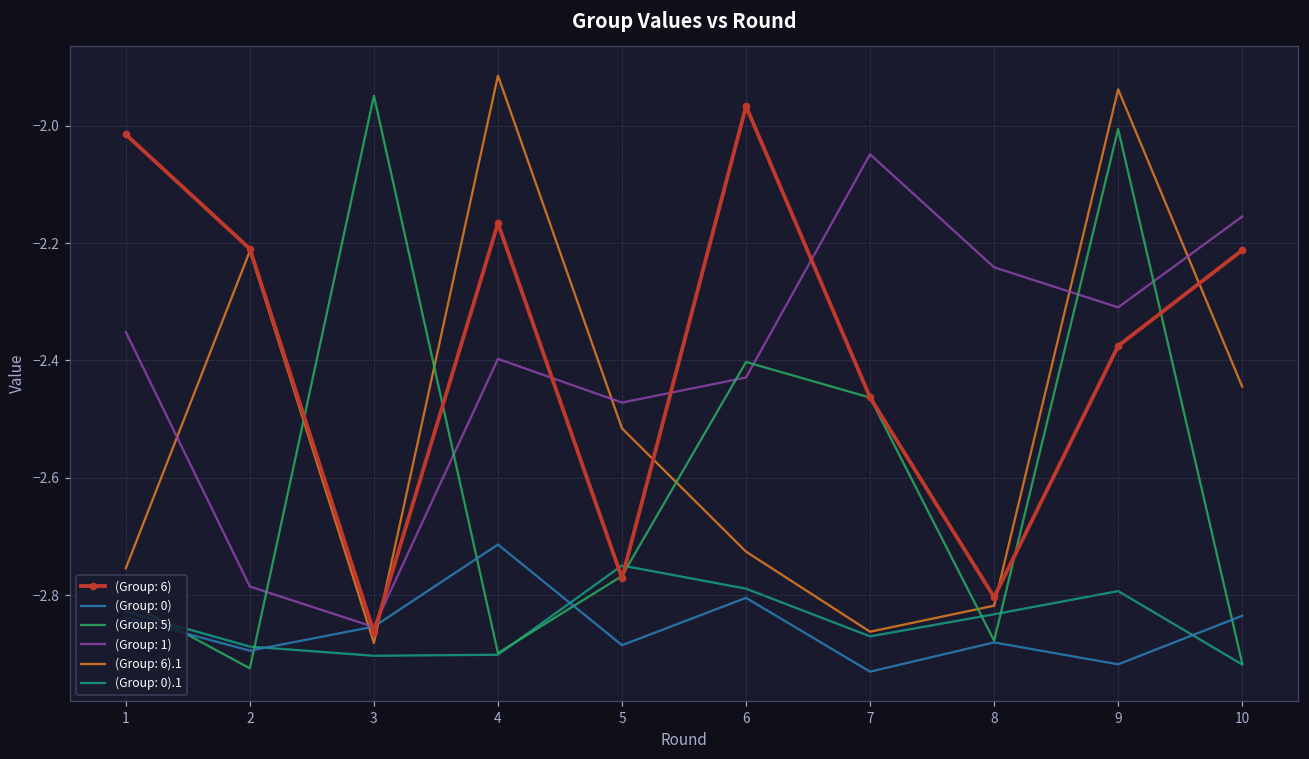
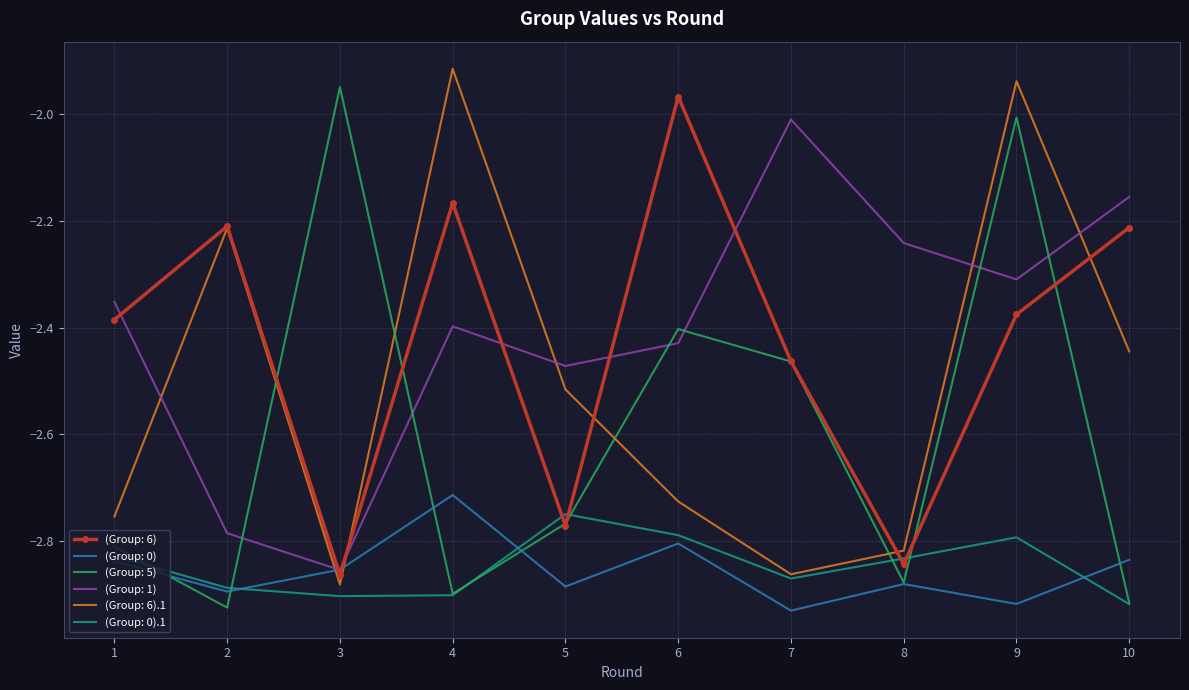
  {
    "(Group: 6)": {
-     "1": -2.01,
+     "1": -2.39,
      "3": -2.86,
      "4": -2.17,
      "6": -1.97,
-     "8": -2.80,
+     "8": -2.84,
      "9": -2.38,
      "10": -2.21
    },
    "(Group: 0)": {
      "2": -2.89,
      "4": -2.71,
      "5": -2.89,
      "6": -2.80,
      "7": -2.93,
      "9": -2.92,
      "10": -2.84
    },
    "(Group: 1)": {
      "1": -2.35,
      "2": -2.79,
      "4": -2.40,
      "5": -2.47,
      "6": -2.43,
-     "7": -2.05,
+     "7": -2.01,
      "8": -2.24,
      "9": -2.31,
      "10": -2.15
    },
    "(Group: 6).1": {
      "1": -2.75,
      "3": -2.88,
      "4": -1.91,
      "5": -2.52,
      "6": -2.73,
      "7": -2.86,
      "8": -2.82,
      "9": -1.94,
      "10": -2.44
    }
  }
